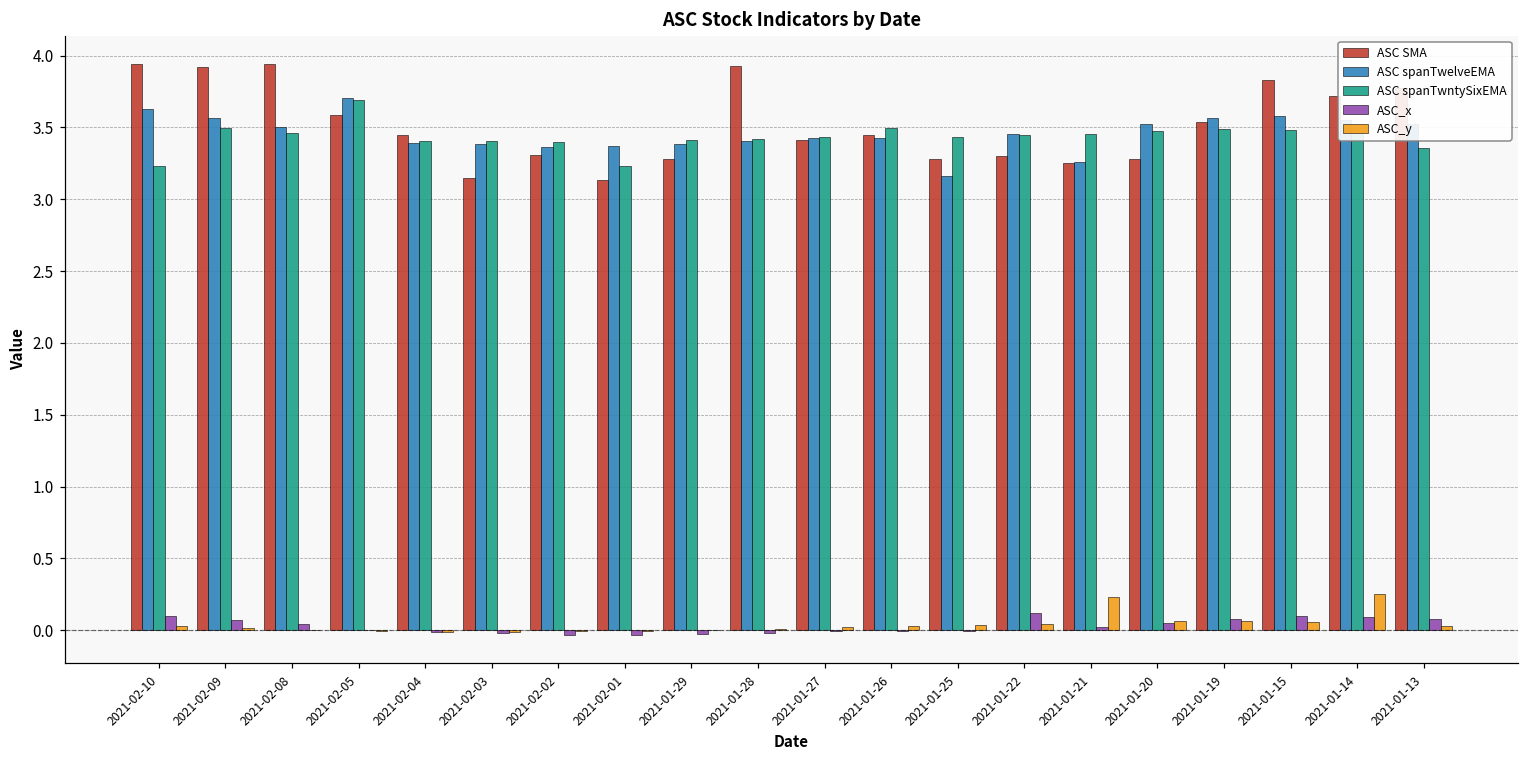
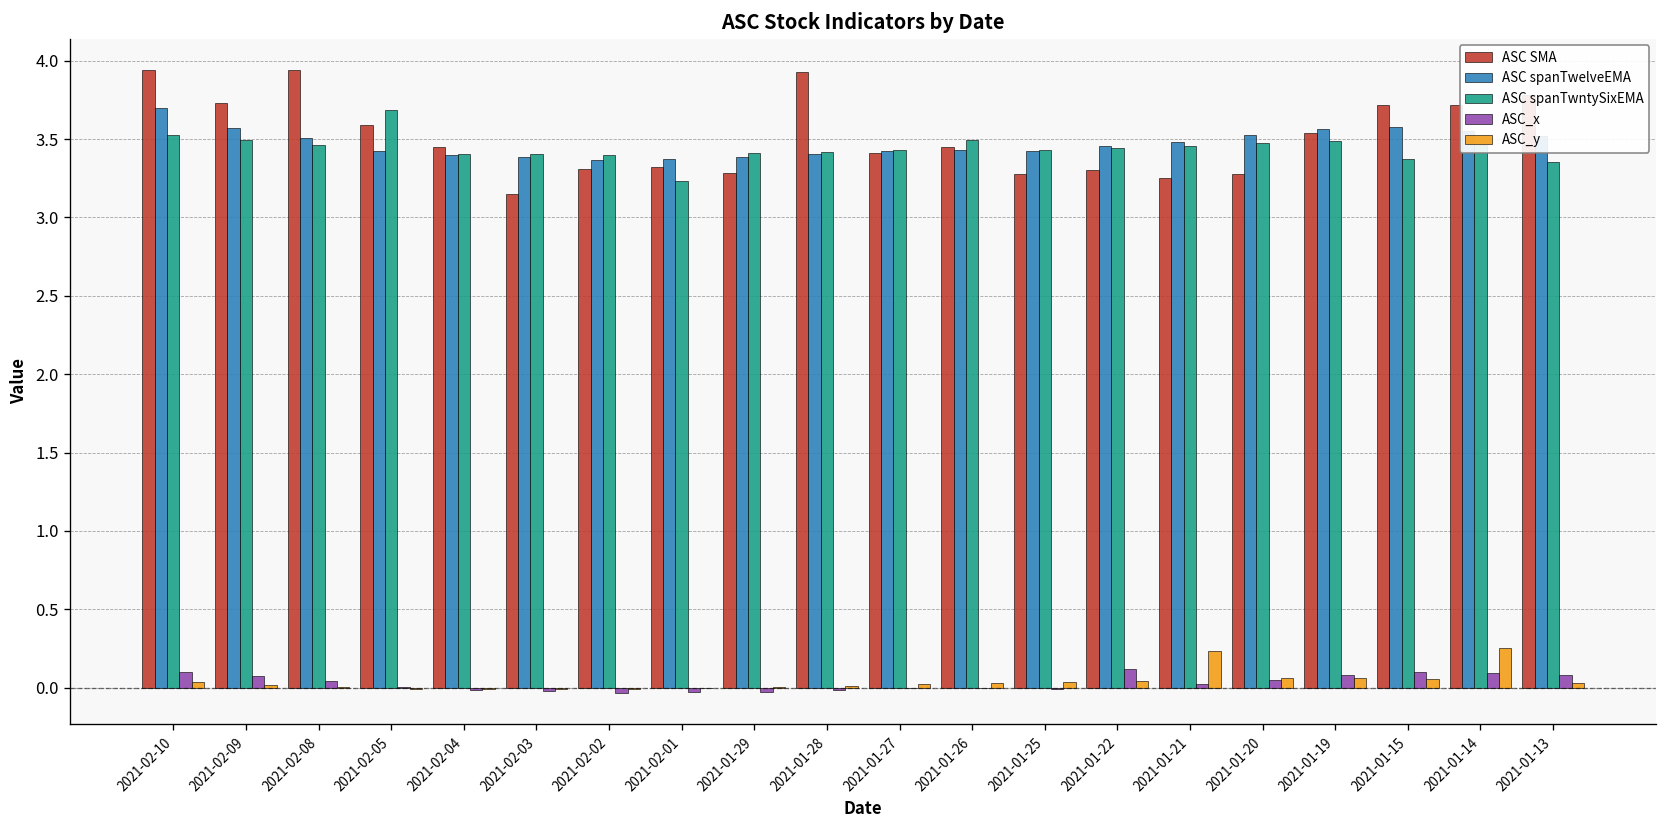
  {
    "ASC SMA": {
      "2021-02-10": 3.94,
-     "2021-02-09": 3.92,
+     "2021-02-09": 3.73,
      "2021-02-08": 3.94,
      "2021-02-05": 3.59,
      "2021-02-04": 3.45,
      "2021-02-03": 3.15,
      "2021-02-02": 3.31,
-     "2021-02-01": 3.14,
+     "2021-02-01": 3.32,
      "2021-01-29": 3.28,
      "2021-01-28": 3.93,
      "2021-01-27": 3.41,
      "2021-01-26": 3.45,
      "2021-01-25": 3.28,
      "2021-01-22": 3.30,
      "2021-01-21": 3.25,
      "2021-01-20": 3.28,
      "2021-01-19": 3.54,
-     "2021-01-15": 3.83,
+     "2021-01-15": 3.72,
      "2021-01-14": 3.72
    },
    "ASC spanTwelveEMA": {
-     "2021-02-10": 3.63,
+     "2021-02-10": 3.70,
      "2021-02-09": 3.57,
      "2021-02-08": 3.50,
-     "2021-02-05": 3.71,
+     "2021-02-05": 3.43,
      "2021-02-04": 3.40,
      "2021-02-03": 3.39,
      "2021-02-02": 3.36,
      "2021-02-01": 3.37,
      "2021-01-29": 3.38,
      "2021-01-28": 3.40,
      "2021-01-27": 3.43,
      "2021-01-26": 3.43,
-     "2021-01-25": 3.16,
+     "2021-01-25": 3.43,
      "2021-01-22": 3.45,
-     "2021-01-21": 3.26,
+     "2021-01-21": 3.48,
      "2021-01-20": 3.52,
      "2021-01-19": 3.57,
      "2021-01-15": 3.58
    },
    "ASC spanTwntySixEMA": {
-     "2021-02-10": 3.23,
+     "2021-02-10": 3.53,
      "2021-02-09": 3.49,
      "2021-02-08": 3.46,
      "2021-02-05": 3.69,
      "2021-02-04": 3.41,
      "2021-02-03": 3.40,
      "2021-02-02": 3.40,
      "2021-02-01": 3.23,
      "2021-01-29": 3.41,
      "2021-01-28": 3.42,
      "2021-01-27": 3.43,
      "2021-01-26": 3.50,
      "2021-01-25": 3.43,
      "2021-01-22": 3.45,
      "2021-01-21": 3.46,
      "2021-01-20": 3.47,
      "2021-01-19": 3.49,
-     "2021-01-15": 3.48,
+     "2021-01-15": 3.37,
      "2021-01-14": 3.46,
      "2021-01-13": 3.35
    },
    "ASC_x": {
      "2021-02-10": 0.10,
      "2021-02-09": 0.07,
      "2021-02-08": 0.04,
      "2021-02-02": -0.03,
      "2021-02-01": -0.03,
      "2021-01-29": -0.03,
      "2021-01-22": 0.12,
      "2021-01-21": 0.02,
      "2021-01-20": 0.05,
      "2021-01-19": 0.08,
      "2021-01-15": 0.10,
      "2021-01-14": 0.09,
      "2021-01-13": 0.08
    },
    "ASC_y": {
      "2021-02-10": 0.03,
      "2021-01-27": 0.02,
      "2021-01-26": 0.03,
      "2021-01-25": 0.03,
      "2021-01-22": 0.04,
      "2021-01-21": 0.23,
      "2021-01-20": 0.06,
      "2021-01-19": 0.06,
      "2021-01-15": 0.05,
      "2021-01-14": 0.25,
      "2021-01-13": 0.03
    }
  }
